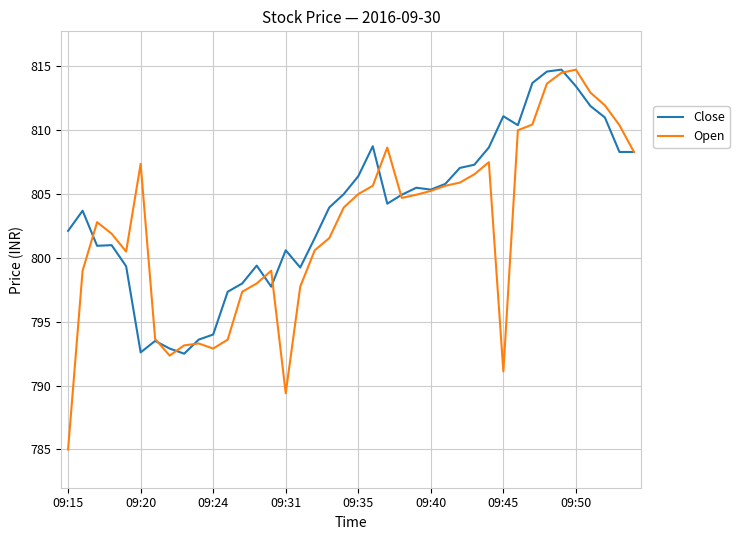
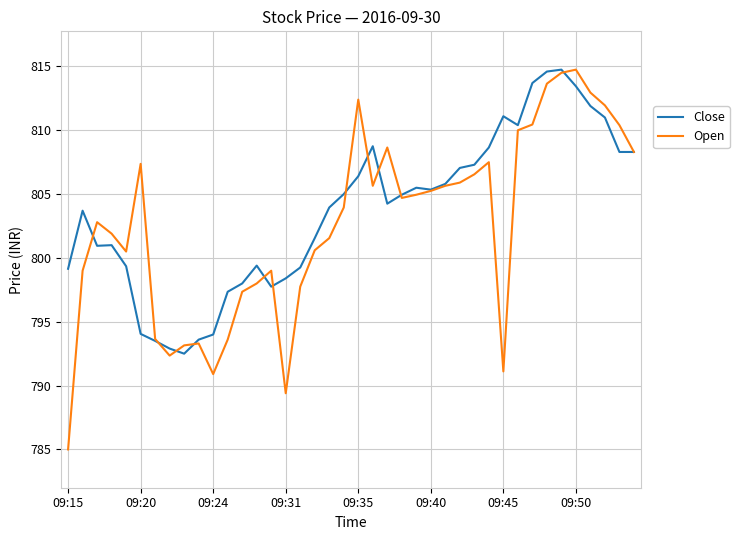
  {
    "Close": {
-     "09:15": 802.1,
-     "09:20": 792.6,
+     "09:15": 799.2,
+     "09:20": 794.1,
      "09:24": 794.0,
-     "09:31": 800.6,
+     "09:31": 798.4,
      "09:35": 806.4,
      "09:45": 811.1,
      "09:50": 813.5
    },
    "Open": {
      "09:15": 785.0,
      "09:20": 807.4,
-     "09:24": 792.9,
+     "09:24": 790.9,
      "09:31": 789.4,
-     "09:35": 805.0,
+     "09:35": 812.4,
      "09:45": 791.1,
      "09:50": 814.8
    }
  }
